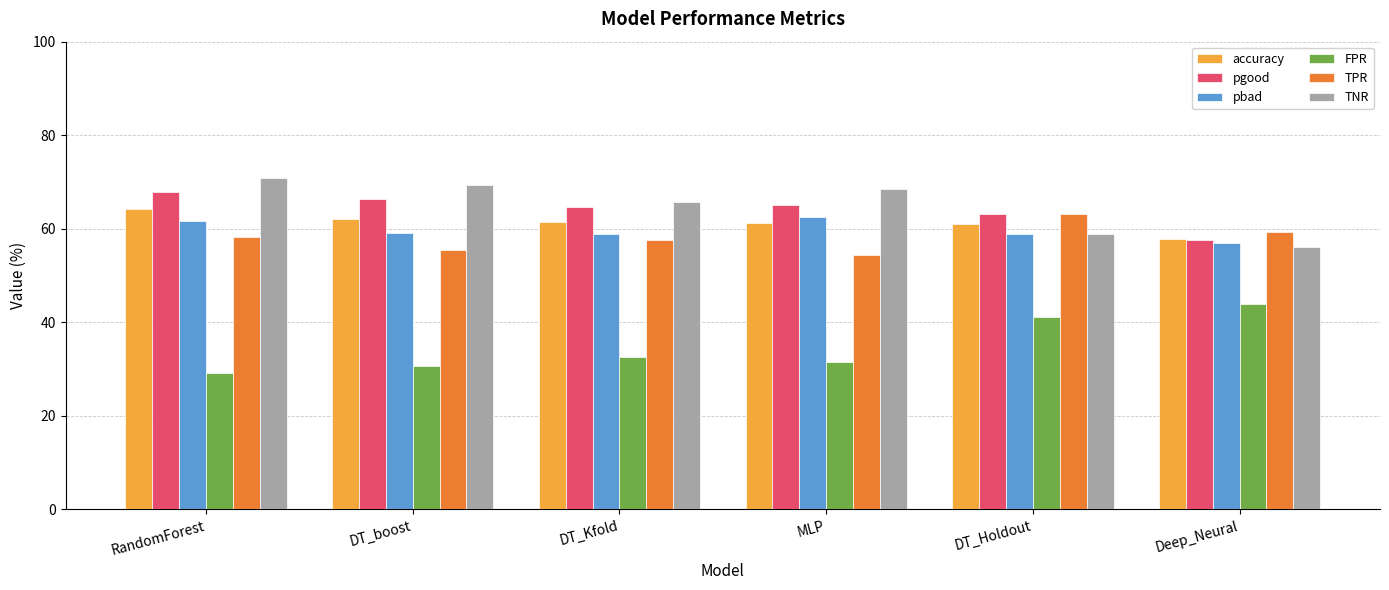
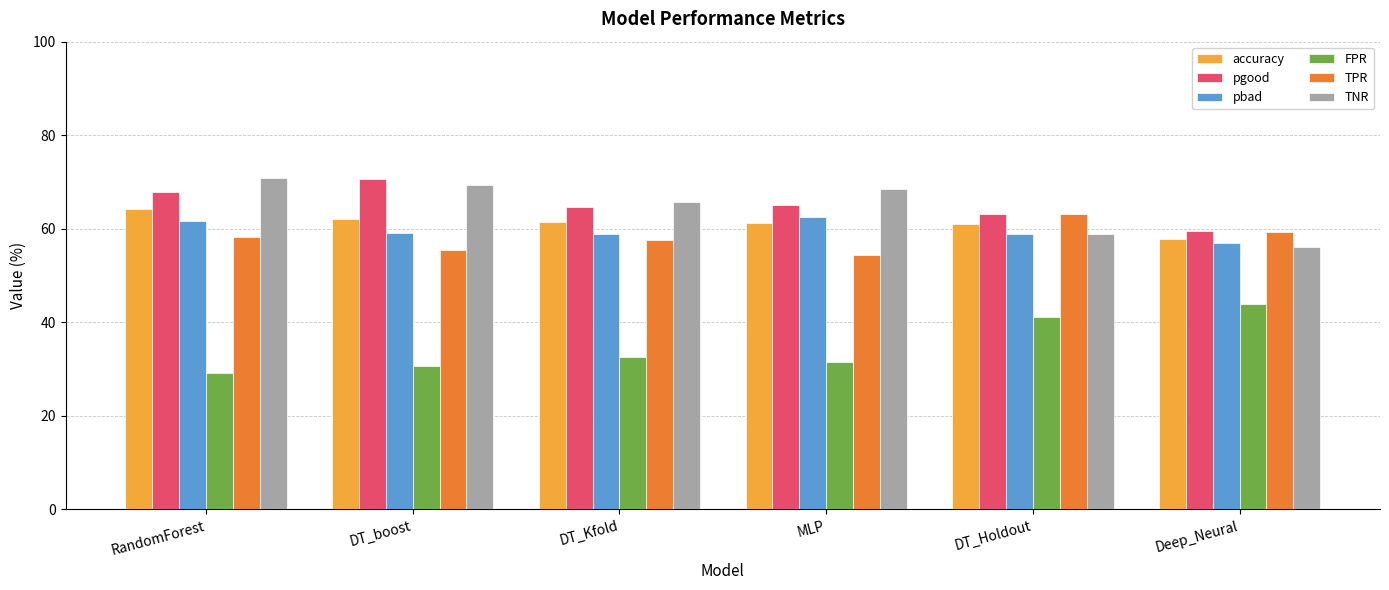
  {
    "pgood": {
      "RandomForest": 68,
-     "DT_boost": 66,
+     "DT_boost": 71,
      "DT_Kfold": 65,
      "MLP": 65,
      "DT_Holdout": 63,
-     "Deep_Neural": 58
+     "Deep_Neural": 59
    },
    "pbad": {
      "RandomForest": 62,
      "DT_boost": 59,
      "DT_Kfold": 59,
      "MLP": 63,
      "DT_Holdout": 59,
      "Deep_Neural": 57
    },
    "FPR": {
      "RandomForest": 29,
      "DT_boost": 31,
      "DT_Kfold": 33,
      "MLP": 32,
      "DT_Holdout": 41,
      "Deep_Neural": 44
    },
    "TNR": {
      "RandomForest": 71,
      "DT_boost": 69,
      "DT_Kfold": 66,
      "MLP": 68,
      "DT_Holdout": 59,
      "Deep_Neural": 56
    }
  }
